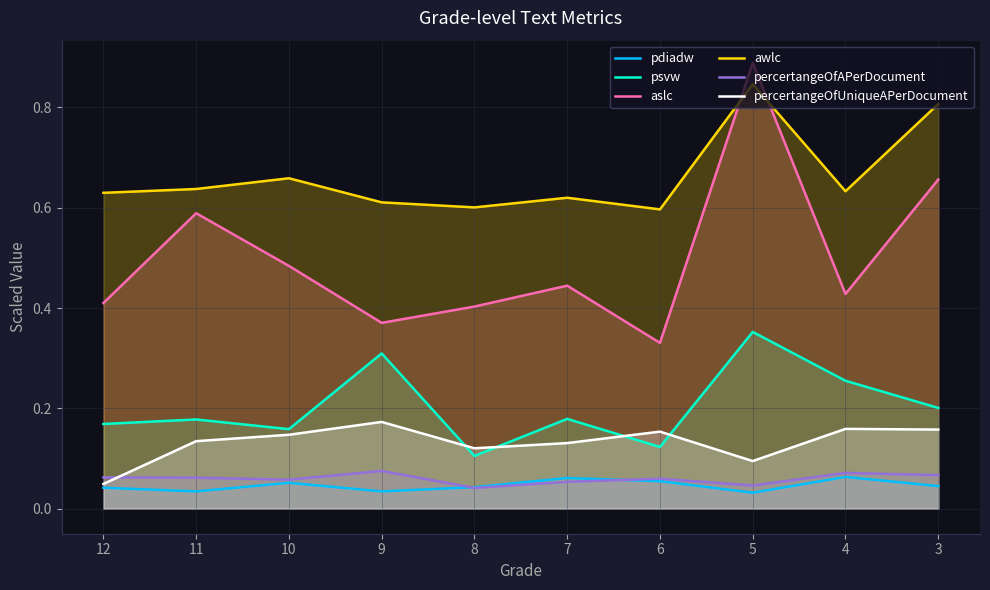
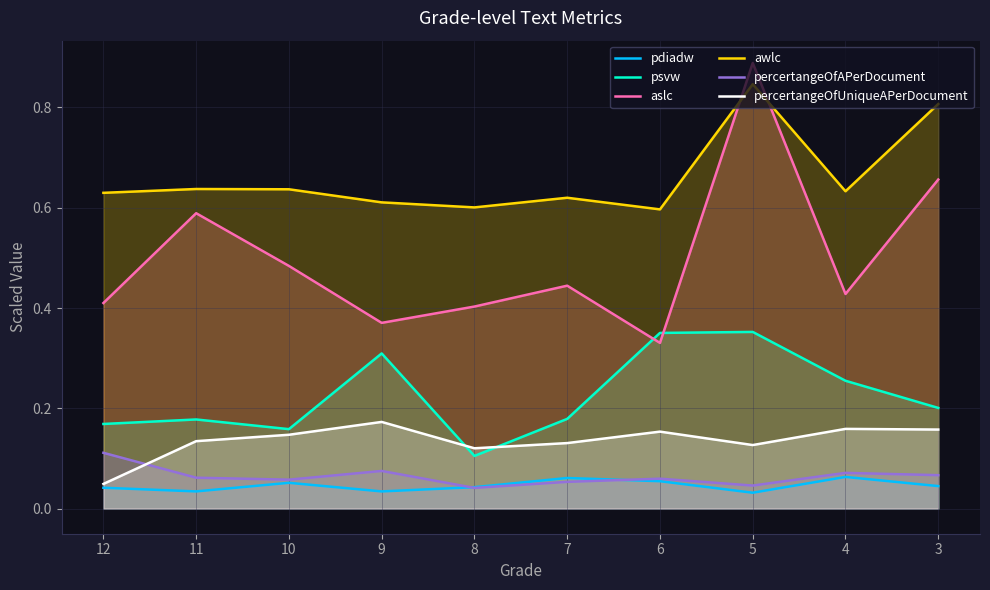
  {
    "pdiadw": {
      "12": 0.04,
      "11": 0.03,
      "10": 0.05,
      "9": 0.03,
      "7": 0.06,
      "5": 0.03,
      "4": 0.06,
      "3": 0.04
    },
    "psvw": {
      "12": 0.17,
      "11": 0.18,
      "10": 0.16,
      "9": 0.31,
      "8": 0.11,
      "7": 0.18,
-     "6": 0.12,
+     "6": 0.35,
      "5": 0.35,
      "4": 0.25,
      "3": 0.20
    },
    "aslc": {
      "12": 0.41,
      "11": 0.59,
      "10": 0.48,
      "9": 0.37,
      "8": 0.40,
      "7": 0.44,
      "6": 0.33,
      "4": 0.43,
      "3": 0.66
    },
    "awlc": {
      "12": 0.63,
      "11": 0.64,
-     "10": 0.66,
+     "10": 0.64,
      "9": 0.61,
      "8": 0.60,
      "7": 0.62,
      "6": 0.60,
      "4": 0.63
    },
    "percertangeOfAPerDocument": {
-     "12": 0.06,
+     "12": 0.11,
      "11": 0.06,
      "10": 0.06,
      "9": 0.08,
      "7": 0.05,
      "5": 0.05,
      "4": 0.07,
      "3": 0.07
    },
    "percertangeOfUniqueAPerDocument": {
      "12": 0.05,
      "11": 0.13,
      "10": 0.15,
      "9": 0.17,
      "8": 0.12,
      "7": 0.13,
      "6": 0.15,
-     "5": 0.09,
+     "5": 0.13,
      "4": 0.16,
      "3": 0.16
    }
  }
